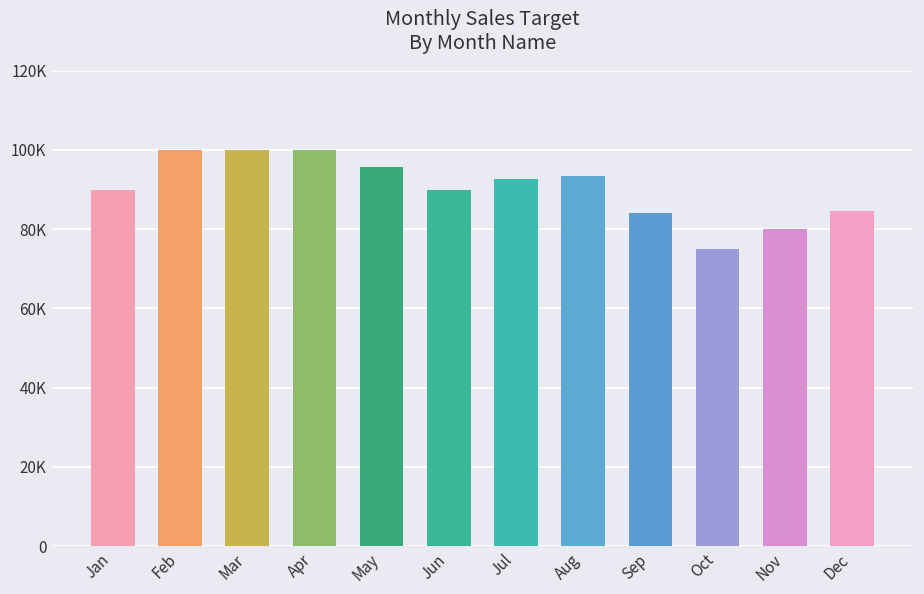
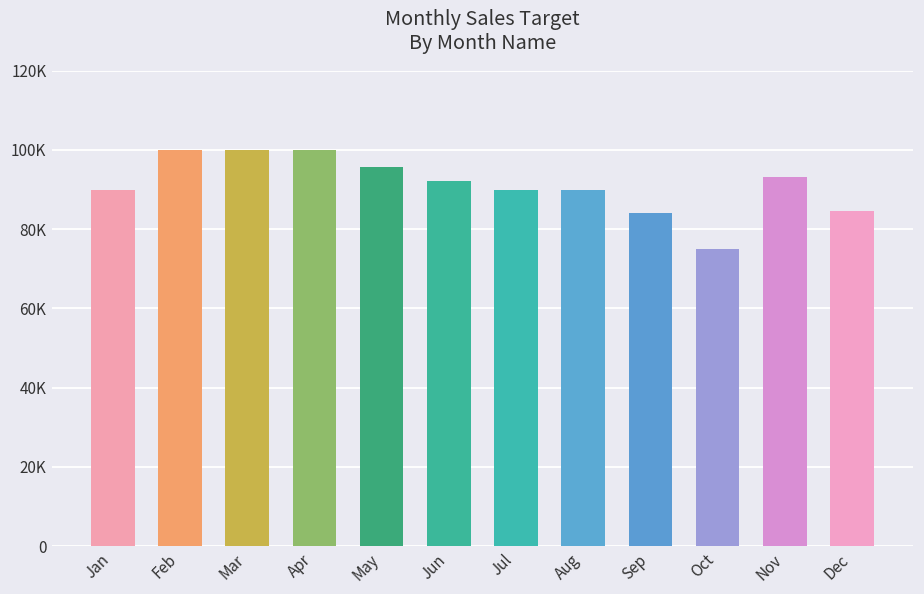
  {
    "Jan": 90000,
    "Feb": 100000,
    "Mar": 100000,
    "Apr": 100000,
    "May": 96000,
-   "Jun": 90000,
-   "Jul": 93000,
-   "Aug": 93000,
+   "Jun": 92000,
+   "Jul": 90000,
+   "Aug": 90000,
    "Sep": 84000,
    "Oct": 75000,
-   "Nov": 80000,
+   "Nov": 93000,
    "Dec": 85000
  }
